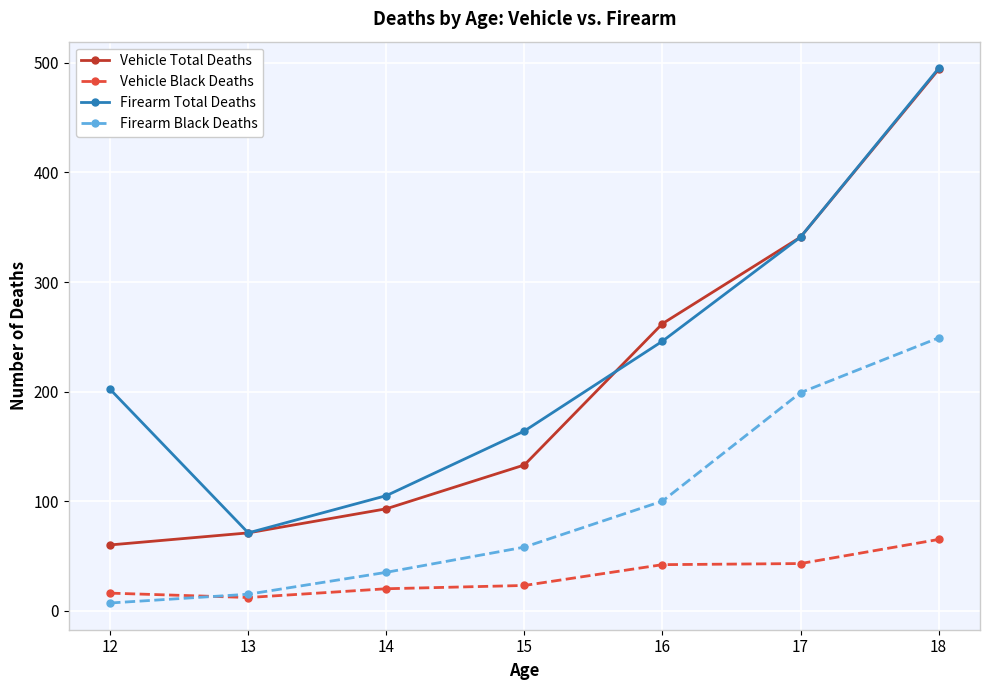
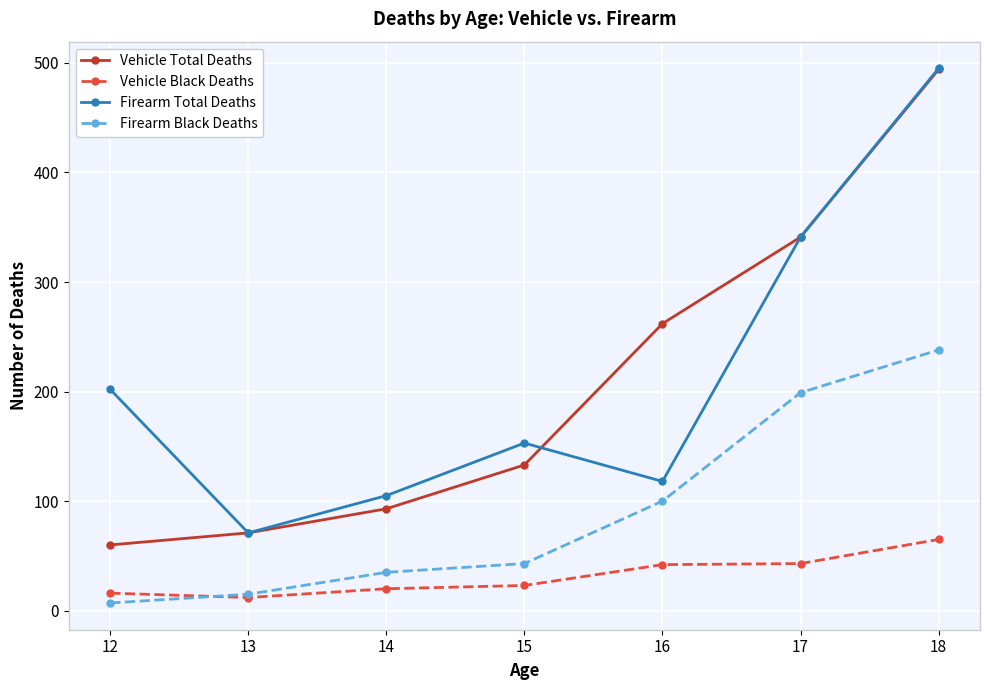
  {
    "Firearm Total Deaths": {
      "12": 202,
      "14": 105,
-     "15": 164,
-     "16": 246
+     "15": 153,
+     "16": 118
    },
    "Firearm Black Deaths": {
      "12": 7,
      "13": 15,
      "14": 35,
-     "15": 58,
+     "15": 43,
      "16": 100,
      "17": 199,
-     "18": 249
+     "18": 238
    }
  }
